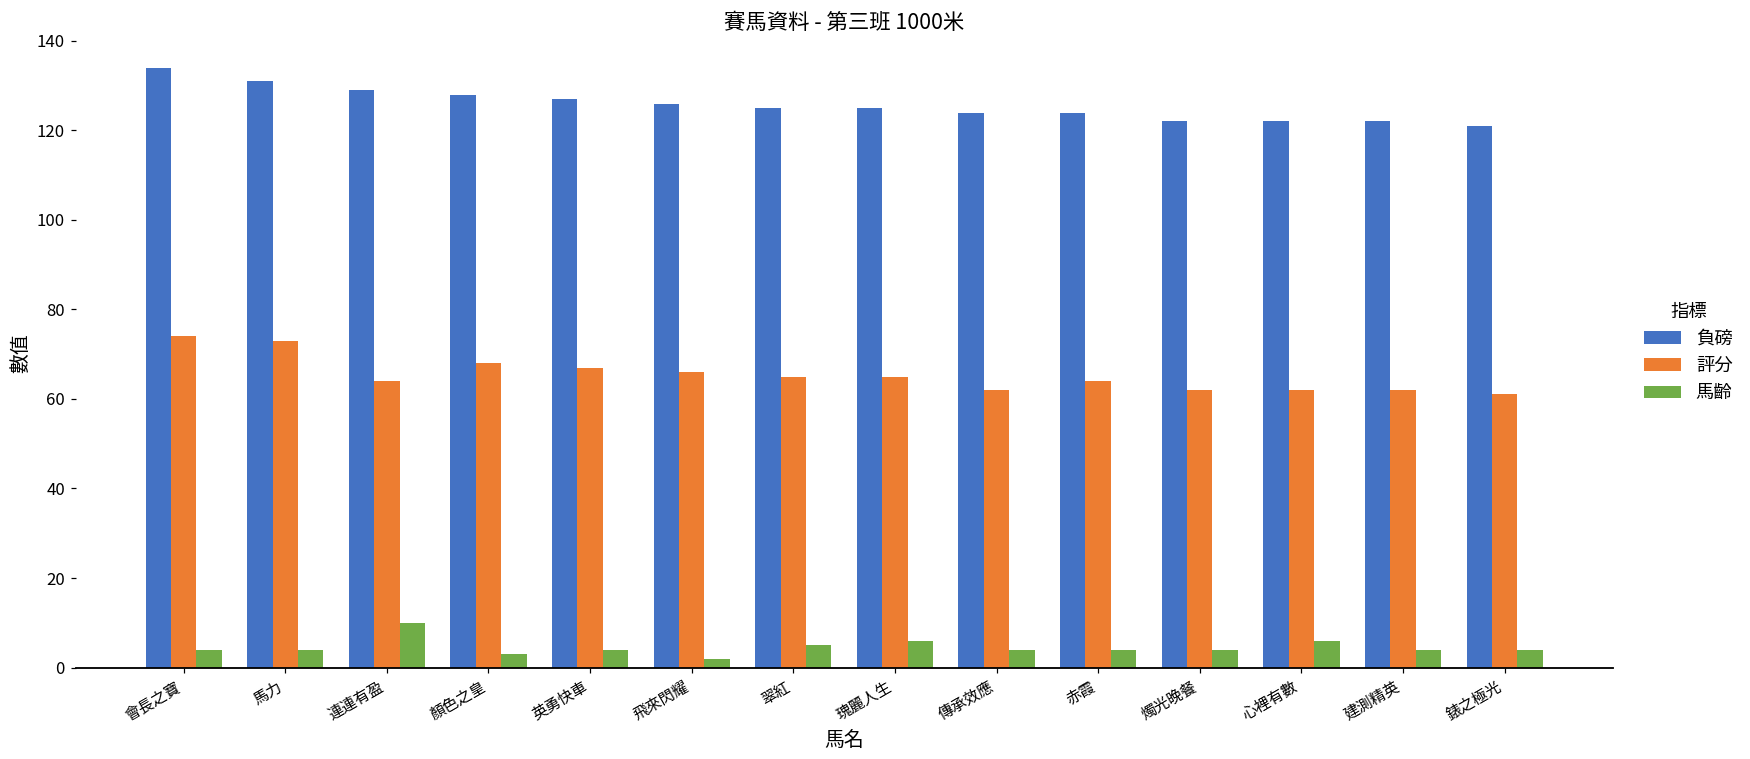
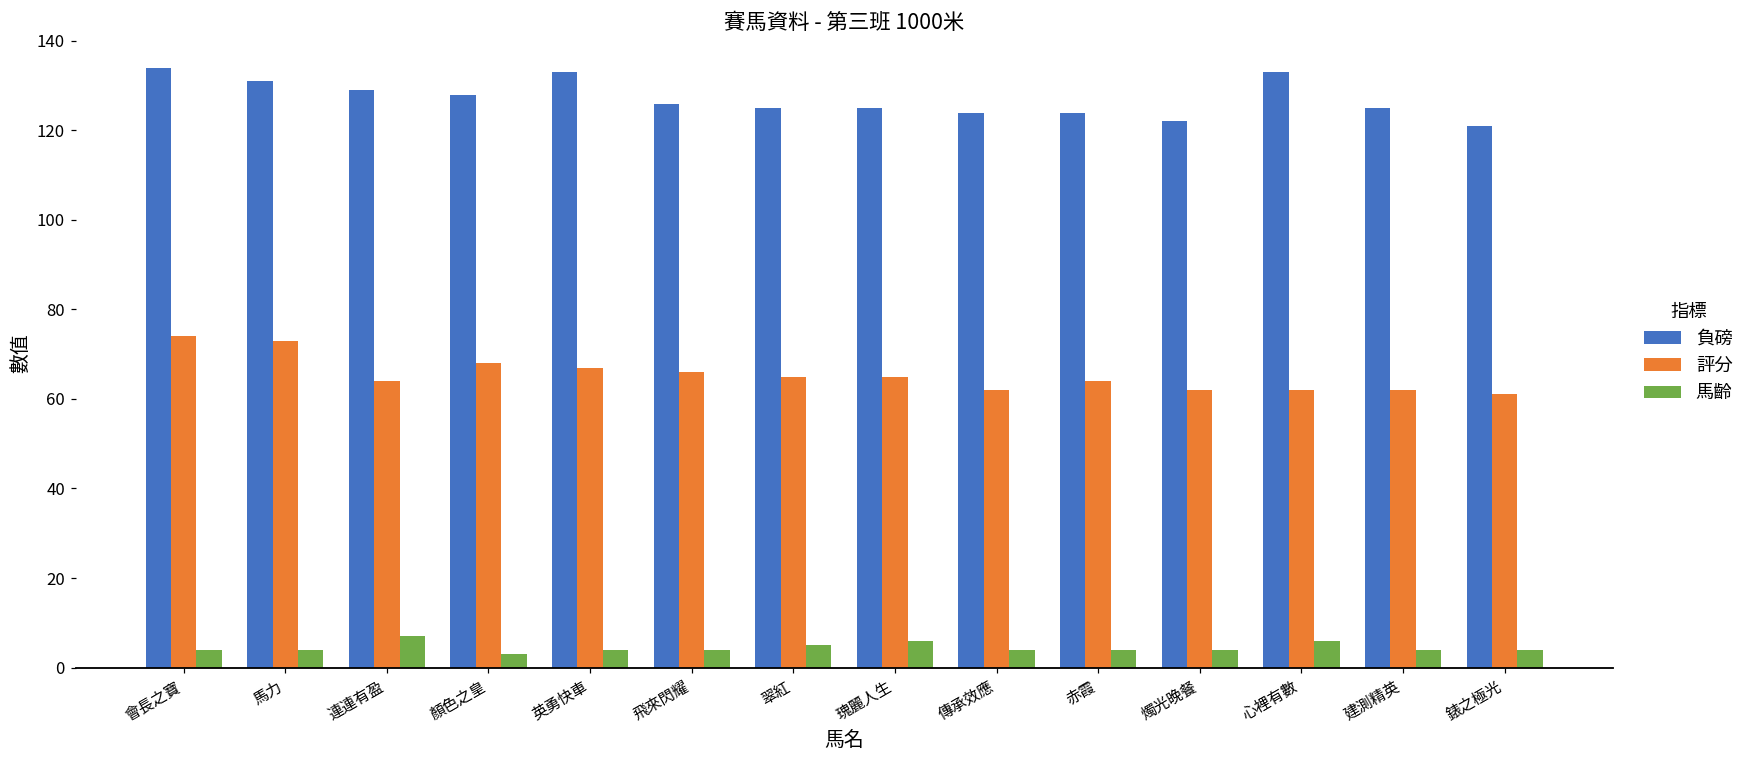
  {
    "負磅": {
      "會長之寶": 134,
      "馬力": 131,
      "連連有盈": 129,
      "顏色之皇": 128,
-     "英勇快車": 127,
+     "英勇快車": 133,
      "飛來閃耀": 126,
      "翠紅": 125,
      "瑰麗人生": 125,
      "傳承效應": 124,
      "赤霞": 124,
      "燭光晚餐": 122,
-     "心裡有數": 122,
-     "建測精英": 122,
+     "心裡有數": 133,
+     "建測精英": 125,
      "錶之極光": 121
    },
    "評分": {
      "會長之寶": 74,
      "馬力": 73,
      "連連有盈": 64,
      "顏色之皇": 68,
      "英勇快車": 67,
      "飛來閃耀": 66,
      "翠紅": 65,
      "瑰麗人生": 65,
      "傳承效應": 62,
      "赤霞": 64,
      "燭光晚餐": 62,
      "心裡有數": 62,
      "建測精英": 62,
      "錶之極光": 61
    },
    "馬齡": {
      "會長之寶": 4,
      "馬力": 4,
-     "連連有盈": 10,
+     "連連有盈": 7,
      "顏色之皇": 3,
      "英勇快車": 4,
-     "飛來閃耀": 2,
+     "飛來閃耀": 4,
      "翠紅": 5,
      "瑰麗人生": 6,
      "傳承效應": 4,
      "赤霞": 4,
      "燭光晚餐": 4,
      "心裡有數": 6,
      "建測精英": 4,
      "錶之極光": 4
    }
  }
